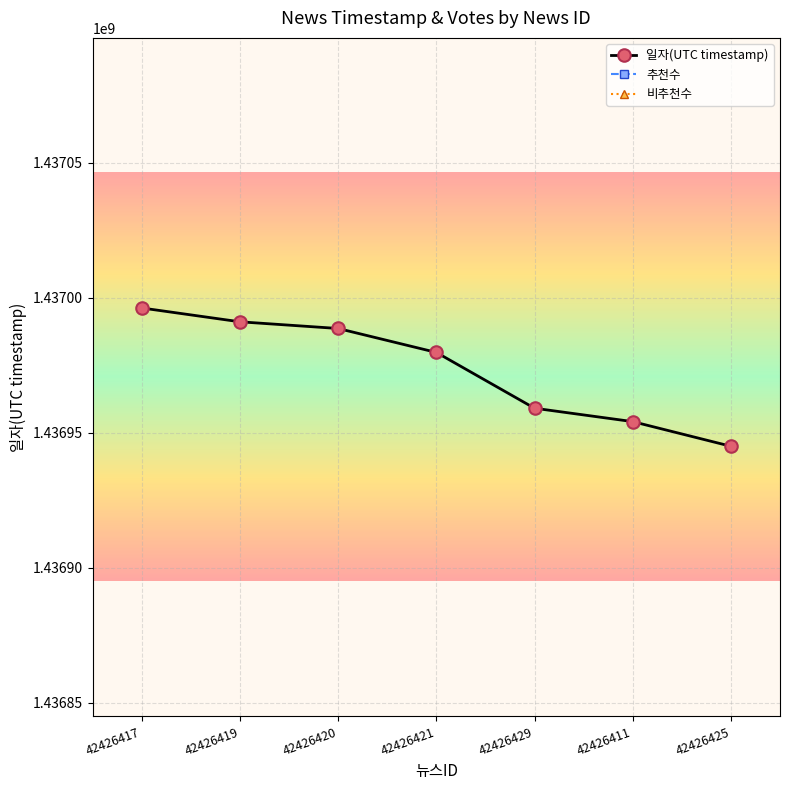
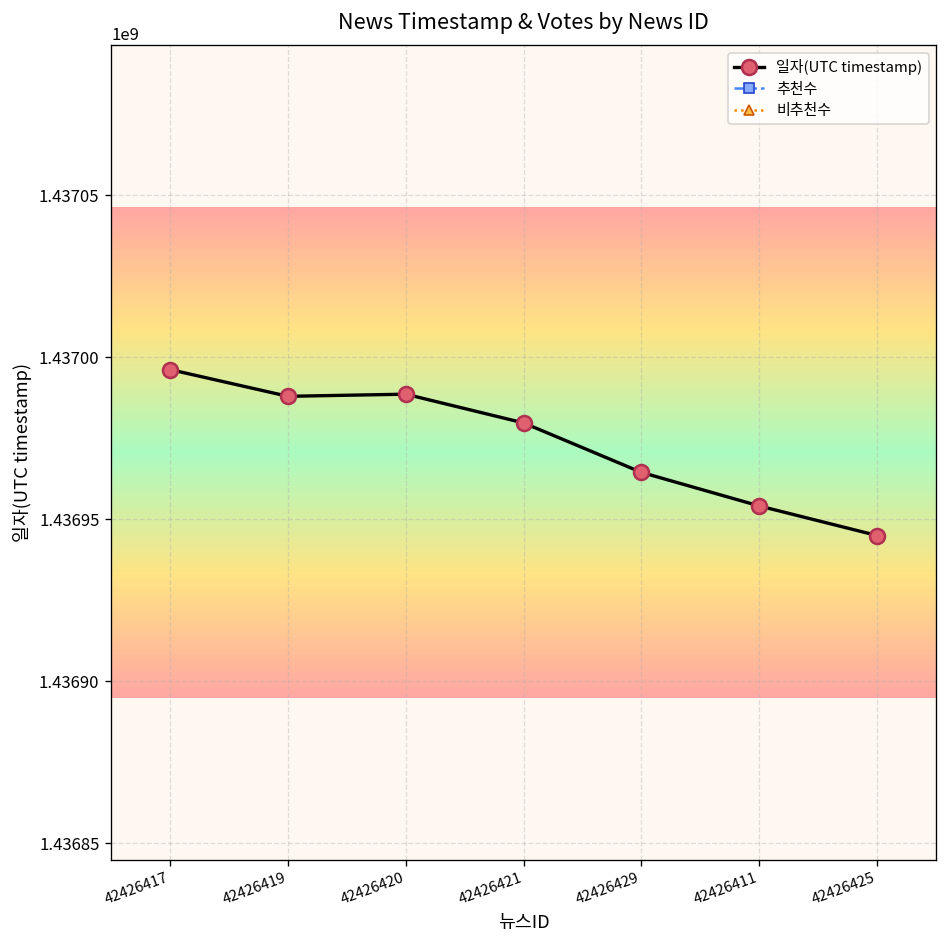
  {
    "일자(UTC timestamp)": {
      "42426417": 1436996000,
-     "42426419": 1436991000,
+     "42426419": 1436988000,
      "42426420": 1436989000,
      "42426421": 1436980000,
-     "42426429": 1436959000,
+     "42426429": 1436964000,
      "42426411": 1436954000,
      "42426425": 1436945000
    }
  }
